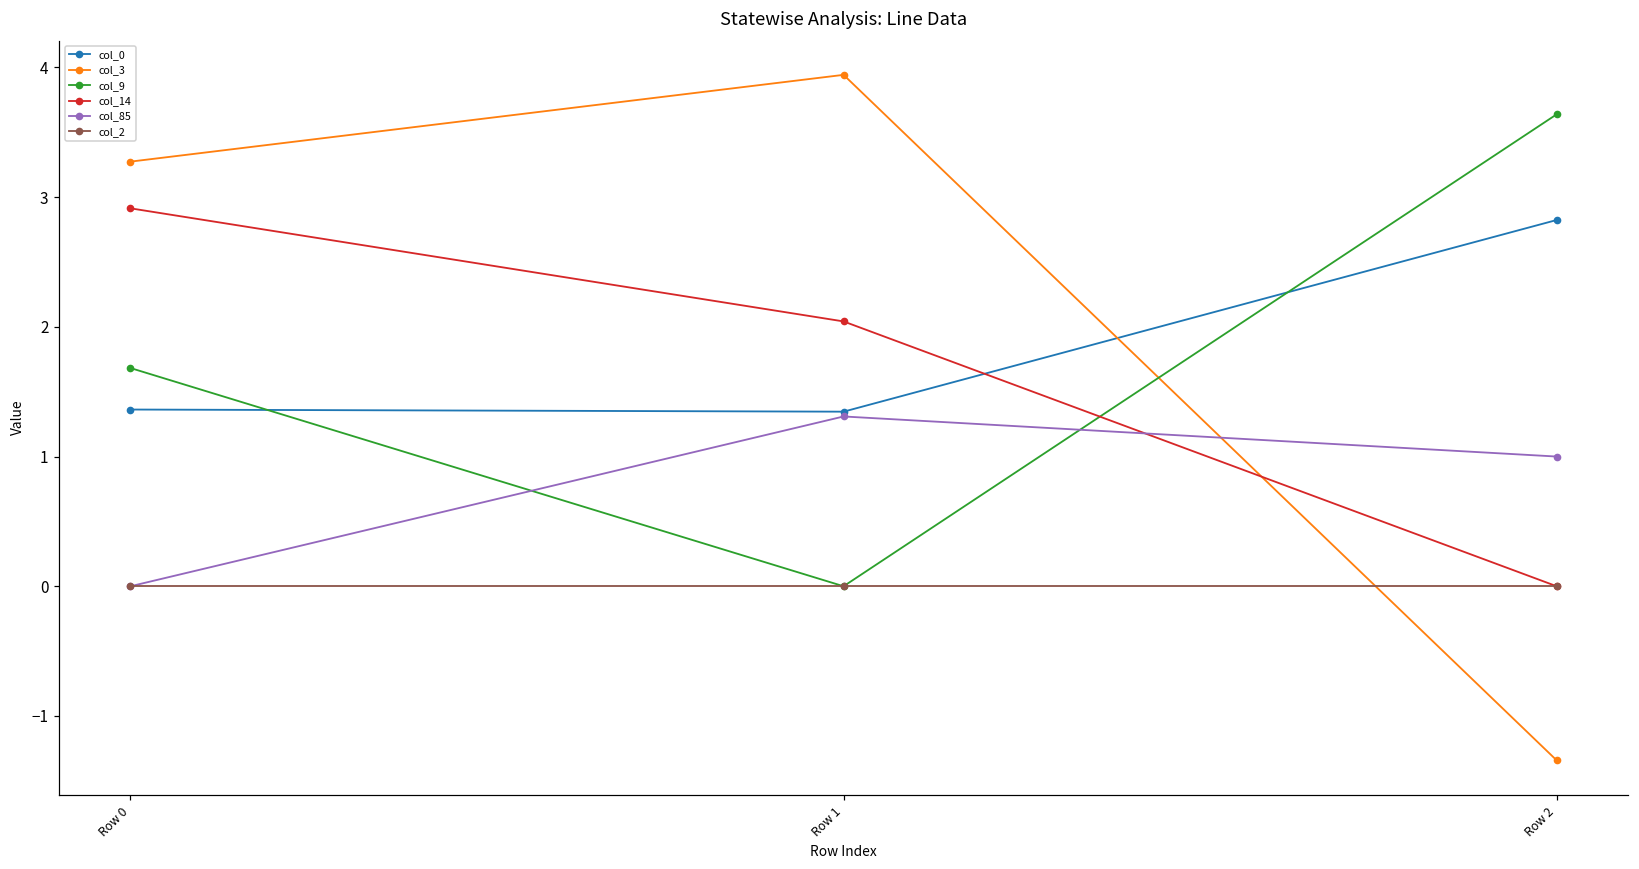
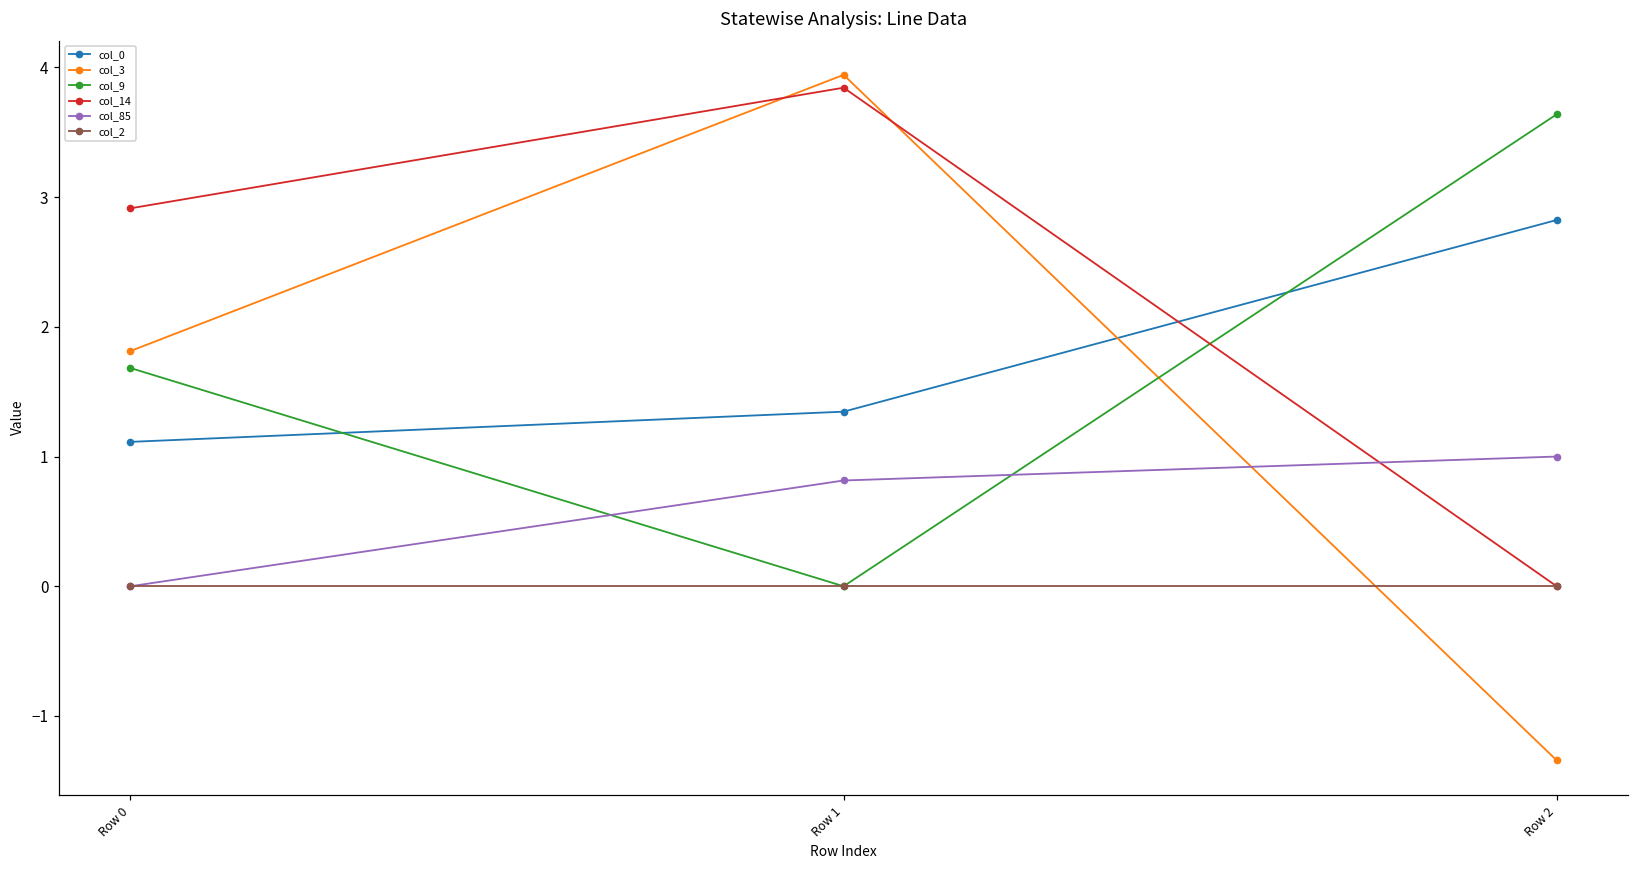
  {
    "col_0": {
-     "Row 0": 1.36,
+     "Row 0": 1.11,
      "Row 1": 1.35,
      "Row 2": 2.82
    },
    "col_3": {
-     "Row 0": 3.27,
+     "Row 0": 1.81,
      "Row 1": 3.94,
      "Row 2": -1.34
    },
    "col_9": {
      "Row 0": 1.68,
      "Row 2": 3.64
    },
    "col_14": {
      "Row 0": 2.91,
-     "Row 1": 2.04
+     "Row 1": 3.84
    },
    "col_85": {
-     "Row 1": 1.31,
+     "Row 1": 0.82,
      "Row 2": 1.00
    }
  }
